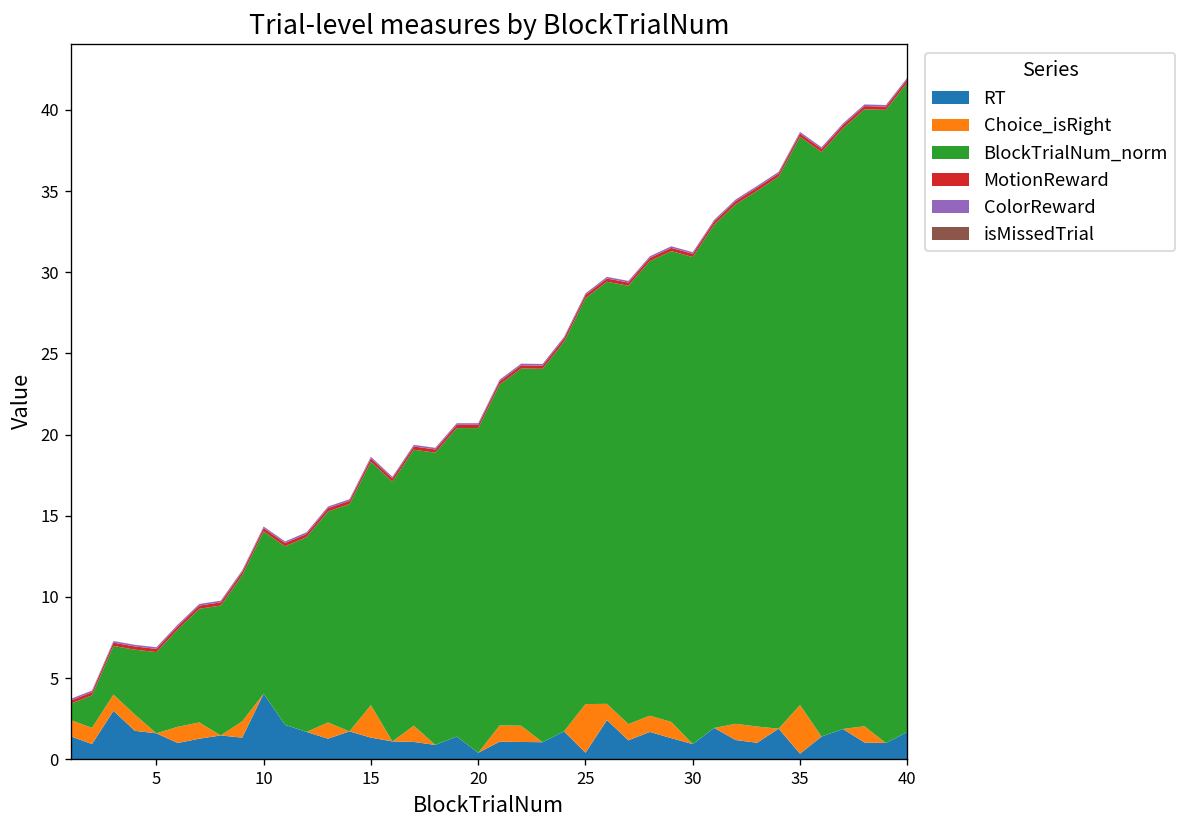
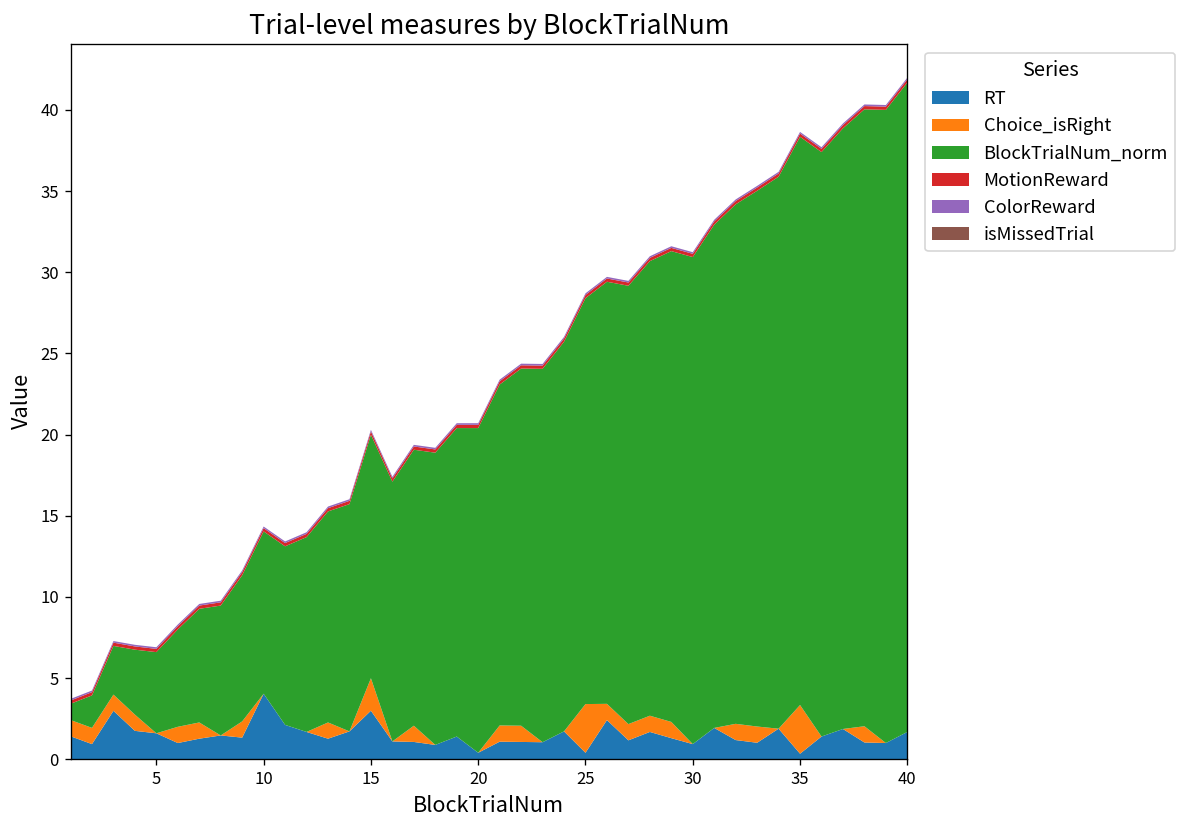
  {
    "RT": {
-     "15": 1.3
+     "15": 3.0
    }
  }
